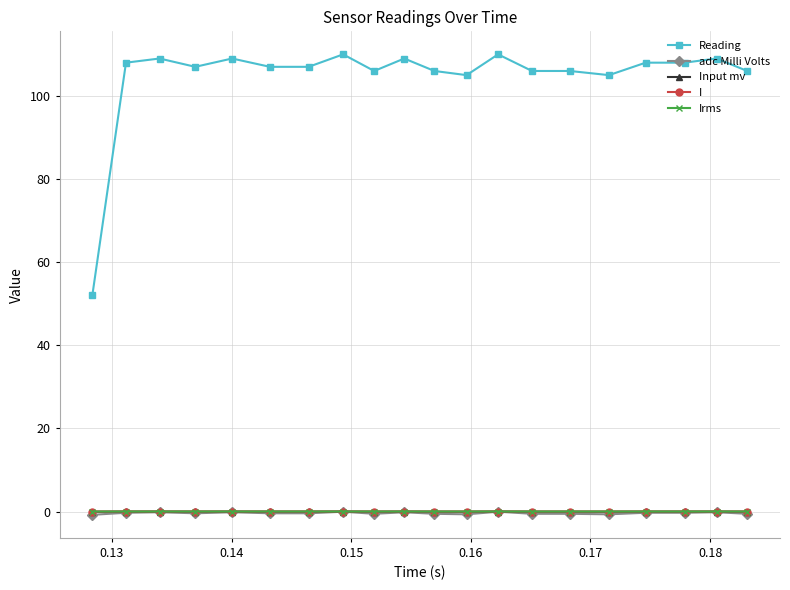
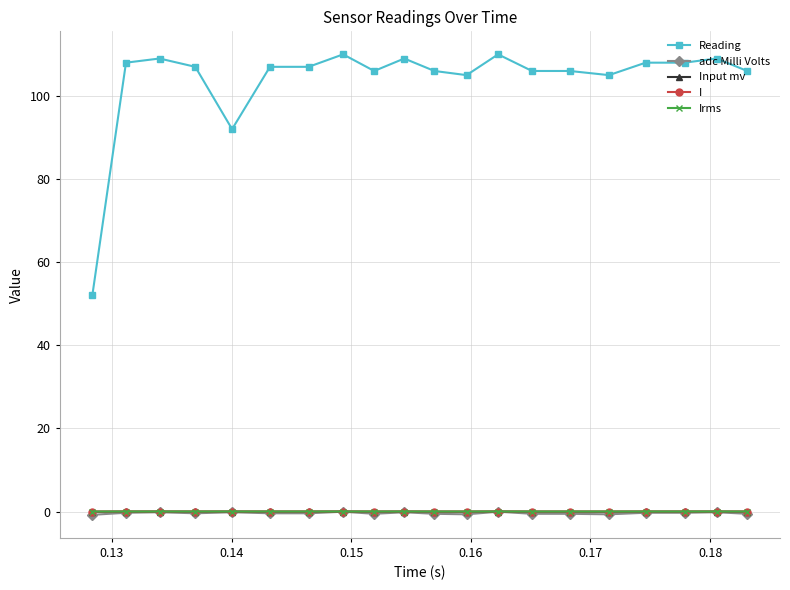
  {
    "Reading": {
-     "0.14": 109
+     "0.14": 92
    }
  }
